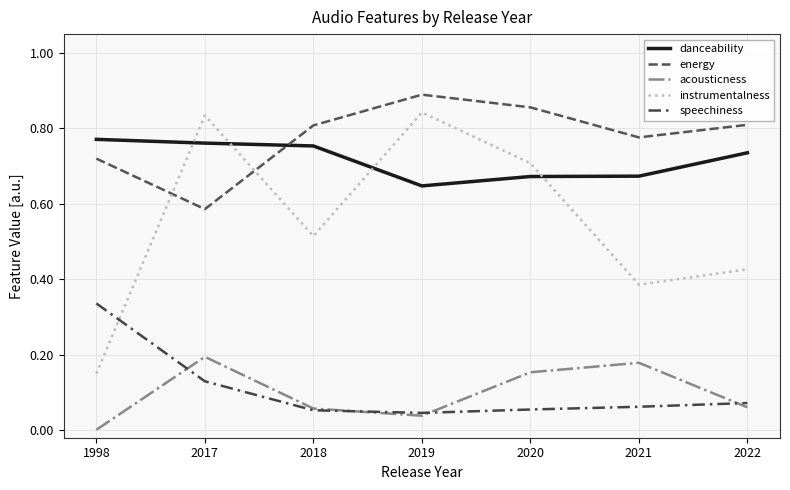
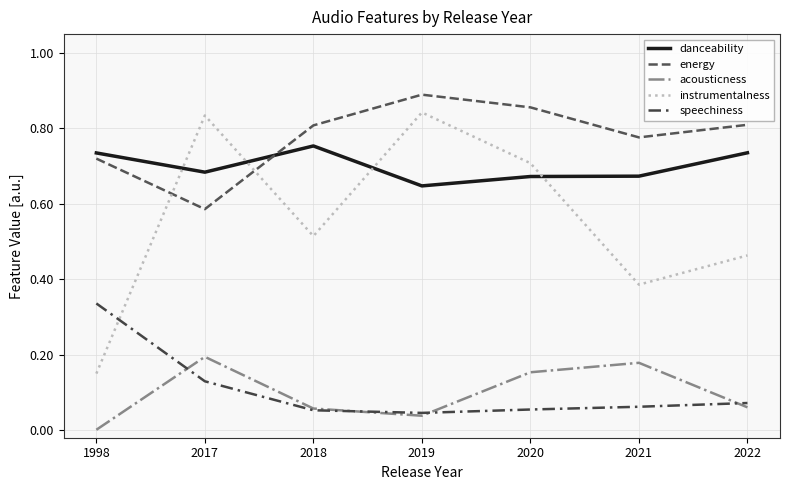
  {
    "danceability": {
-     "1998": 0.77,
-     "2017": 0.76,
+     "1998": 0.74,
+     "2017": 0.68,
      "2018": 0.75,
      "2019": 0.65,
      "2020": 0.67,
      "2021": 0.67,
      "2022": 0.74
    },
    "acousticness": {
      "1998": 0.00,
      "2017": 0.19,
      "2019": 0.04,
      "2020": 0.15,
      "2021": 0.18,
      "2022": 0.06
    },
    "instrumentalness": {
      "1998": 0.15,
      "2017": 0.83,
      "2018": 0.51,
      "2019": 0.84,
      "2020": 0.71,
      "2021": 0.39,
-     "2022": 0.43
+     "2022": 0.46
    }
  }
